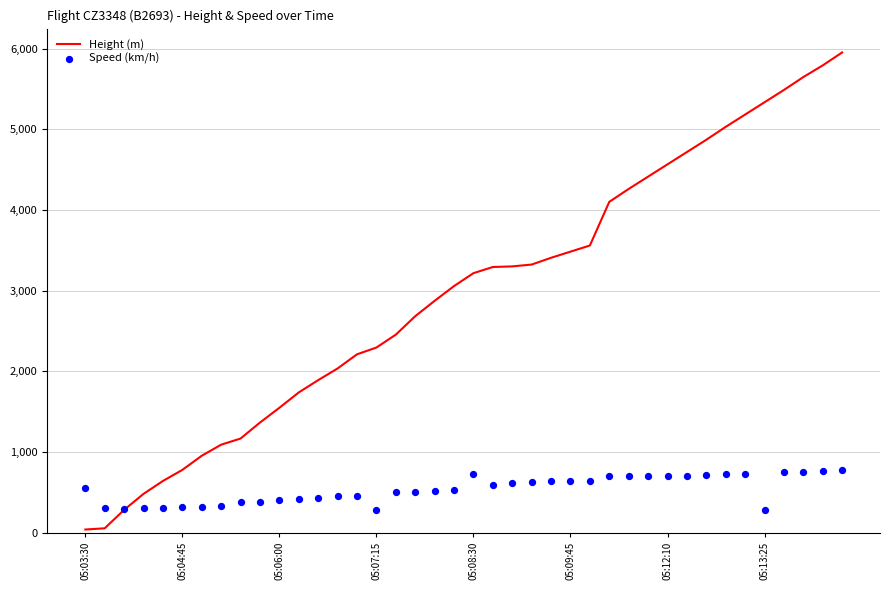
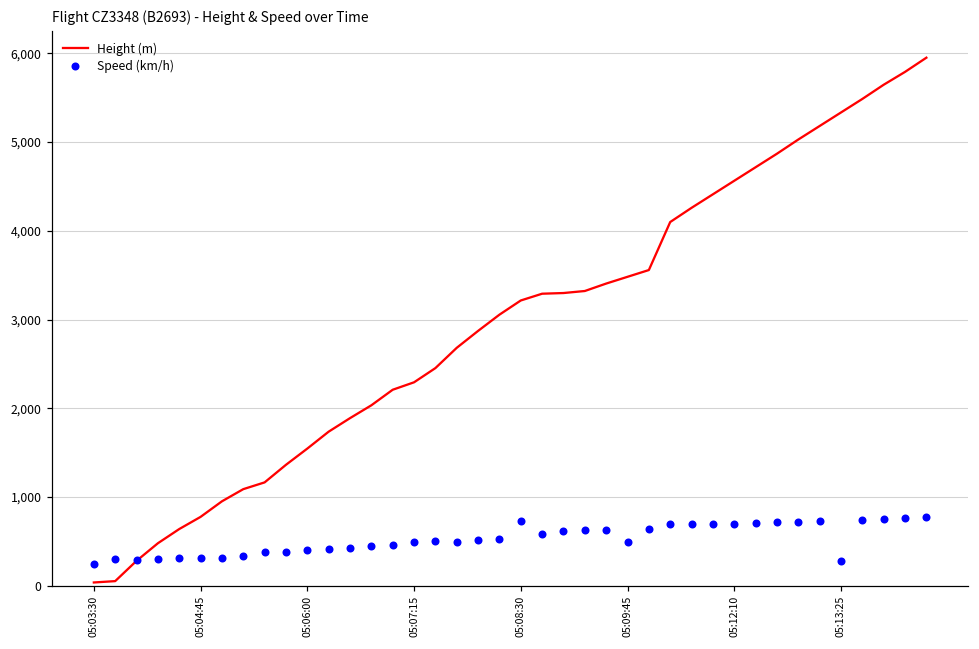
  {
    "Speed (km/h)": {
-     "05:03:30": "500",
-     "05:07:15": "300",
-     "05:09:45": "600"
+     "05:03:30": "200",
+     "05:07:15": "500",
+     "05:09:45": "500"
    },
    "Height (m)": {
      "05:03:30": "0",
      "05:04:45": "800",
      "05:06:00": "1,500",
      "05:07:15": "2,300",
      "05:08:30": "3,200",
      "05:09:45": "3,500",
      "05:12:10": "4,600",
      "05:13:25": "5,300"
    }
  }
